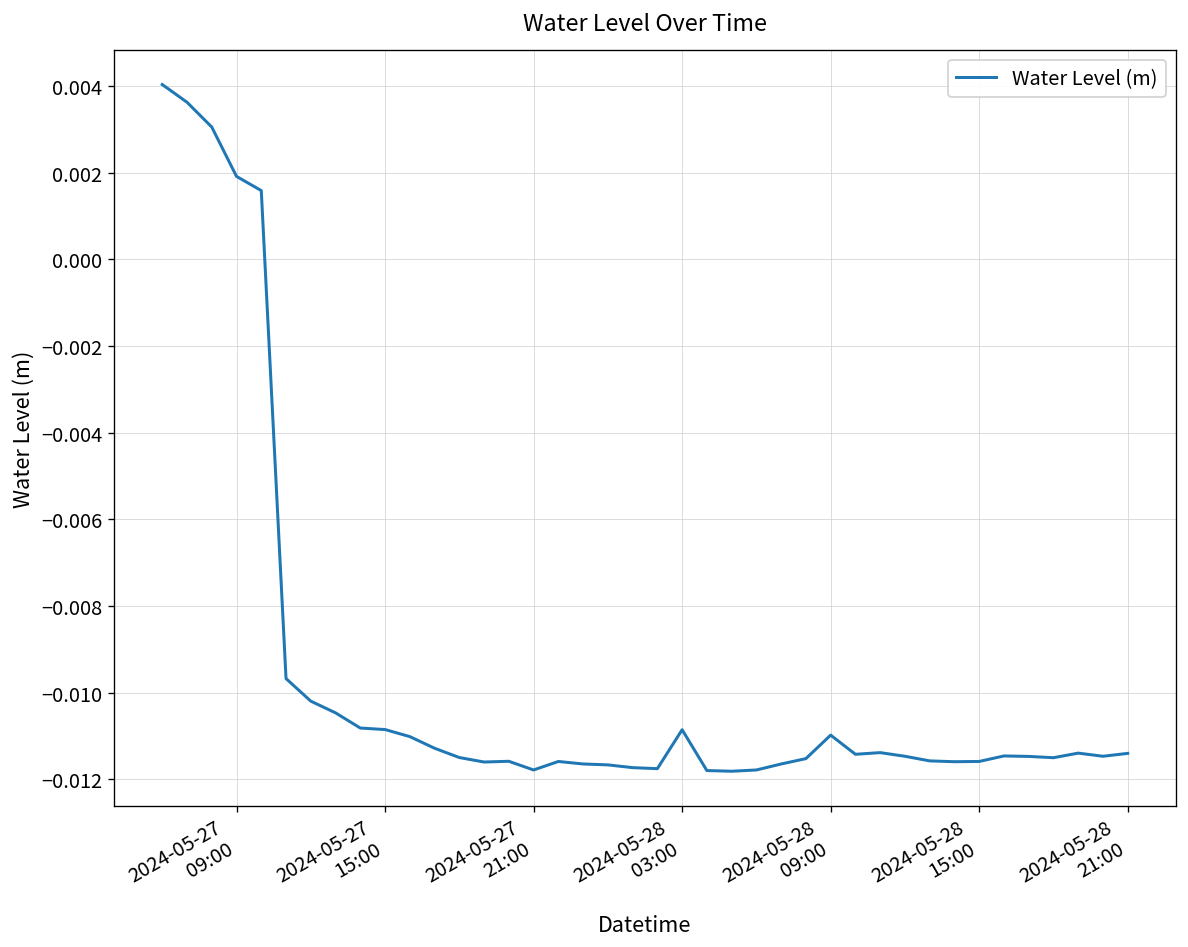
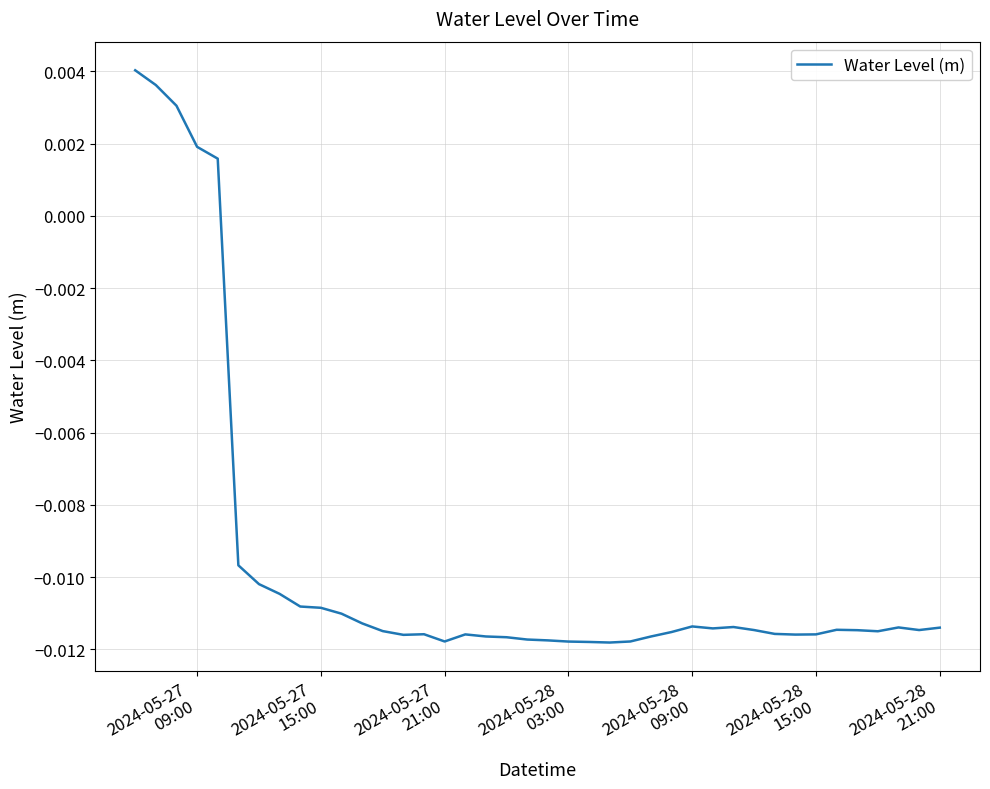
  {
    "2024-05-27 09:00": 0.0019,
    "2024-05-27 15:00": -0.0108,
    "2024-05-27 21:00": -0.0118,
-   "2024-05-28 03:00": -0.0109,
-   "2024-05-28 09:00": -0.0110,
+   "2024-05-28 03:00": -0.0118,
+   "2024-05-28 09:00": -0.0114,
    "2024-05-28 15:00": -0.0116,
    "2024-05-28 21:00": -0.0114
  }
